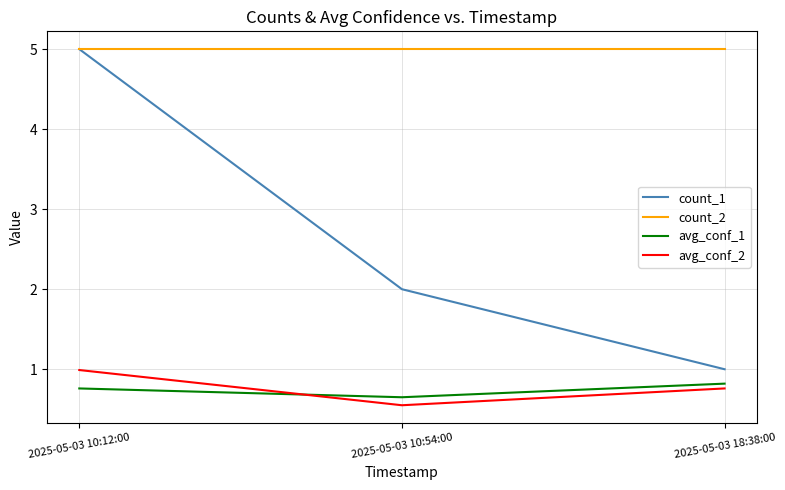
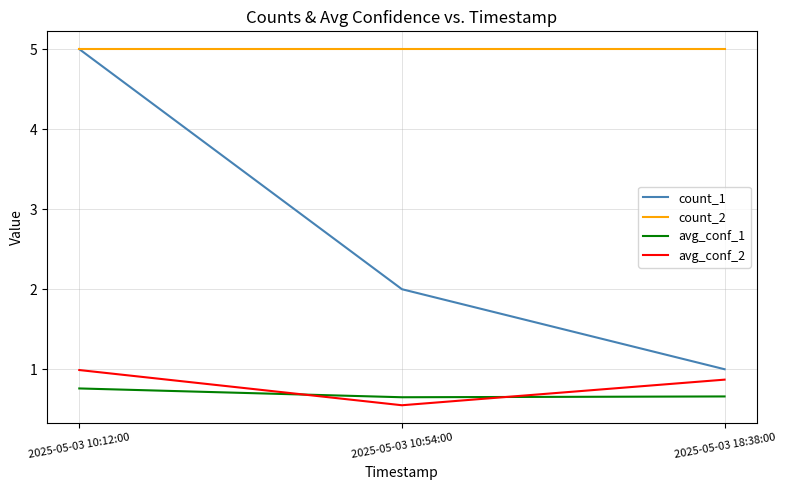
  {
    "count_1": {
      "2025-05-03 10:54:00": 2.0,
      "2025-05-03 18:38:00": 1.0
    },
    "count_2": {
      "2025-05-03 10:54:00": 5.0,
      "2025-05-03 18:38:00": 5.0
    },
    "avg_conf_1": {
      "2025-05-03 10:12:00": 0.8,
      "2025-05-03 10:54:00": 0.7,
-     "2025-05-03 18:38:00": 0.8
+     "2025-05-03 18:38:00": 0.7
    },
    "avg_conf_2": {
      "2025-05-03 10:12:00": 1.0,
      "2025-05-03 10:54:00": 0.6,
-     "2025-05-03 18:38:00": 0.8
+     "2025-05-03 18:38:00": 0.9
    }
  }
